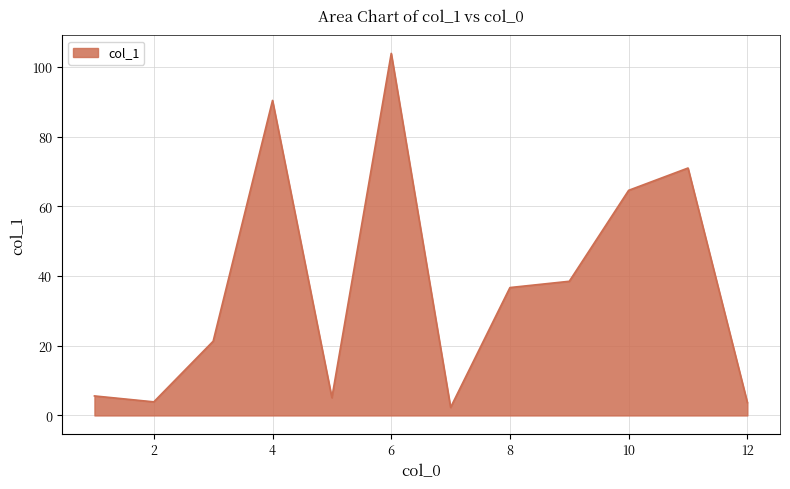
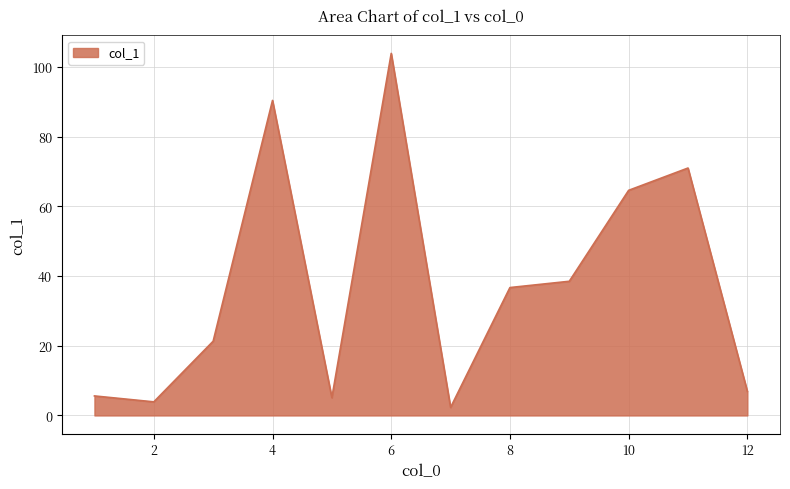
  {
    "2": 4,
    "4": 90,
    "6": 104,
    "8": 37,
    "10": 65,
-   "12": 4
+   "12": 7
  }
